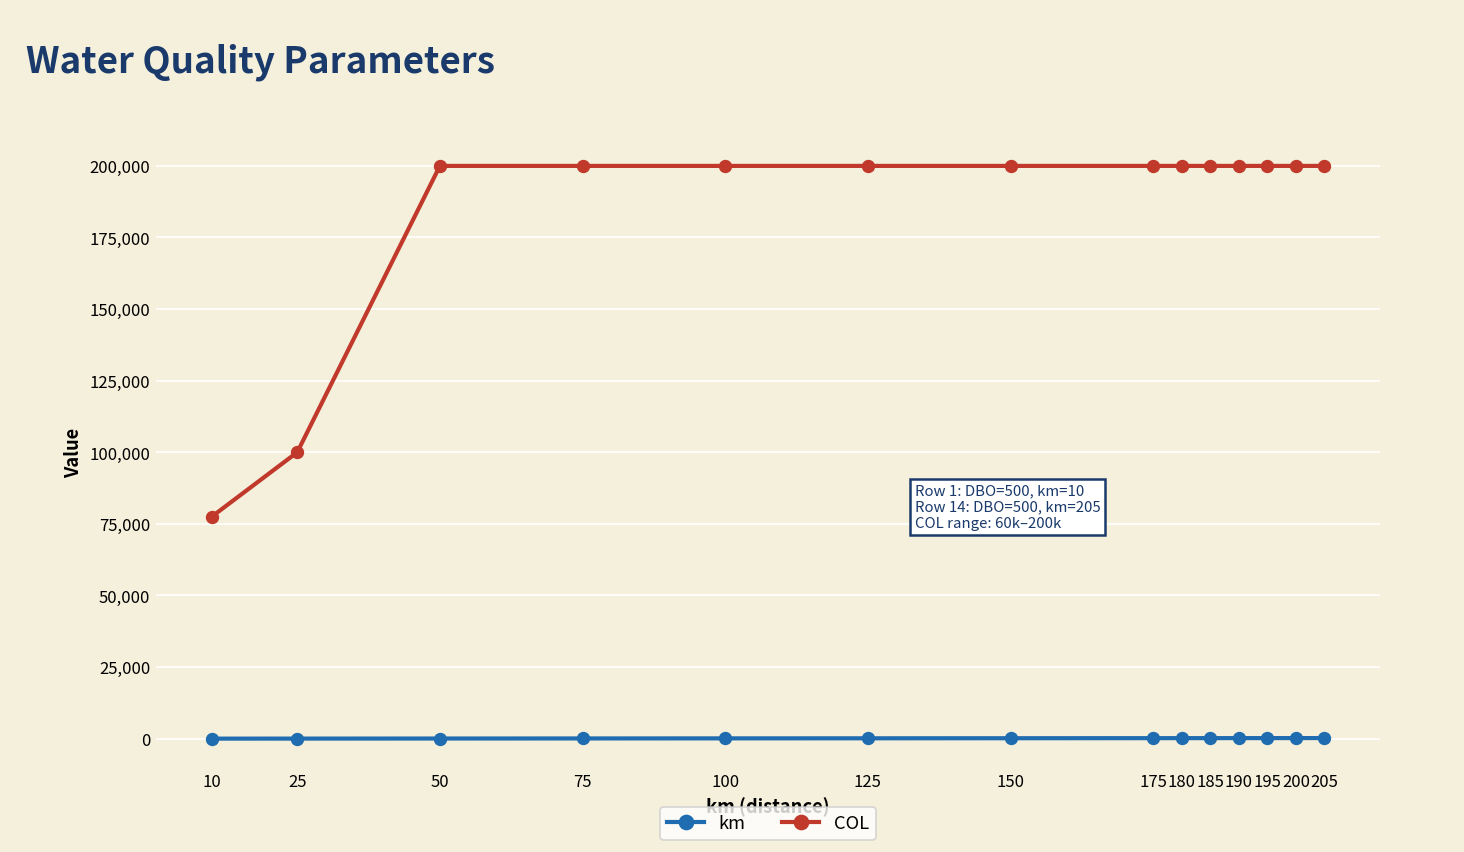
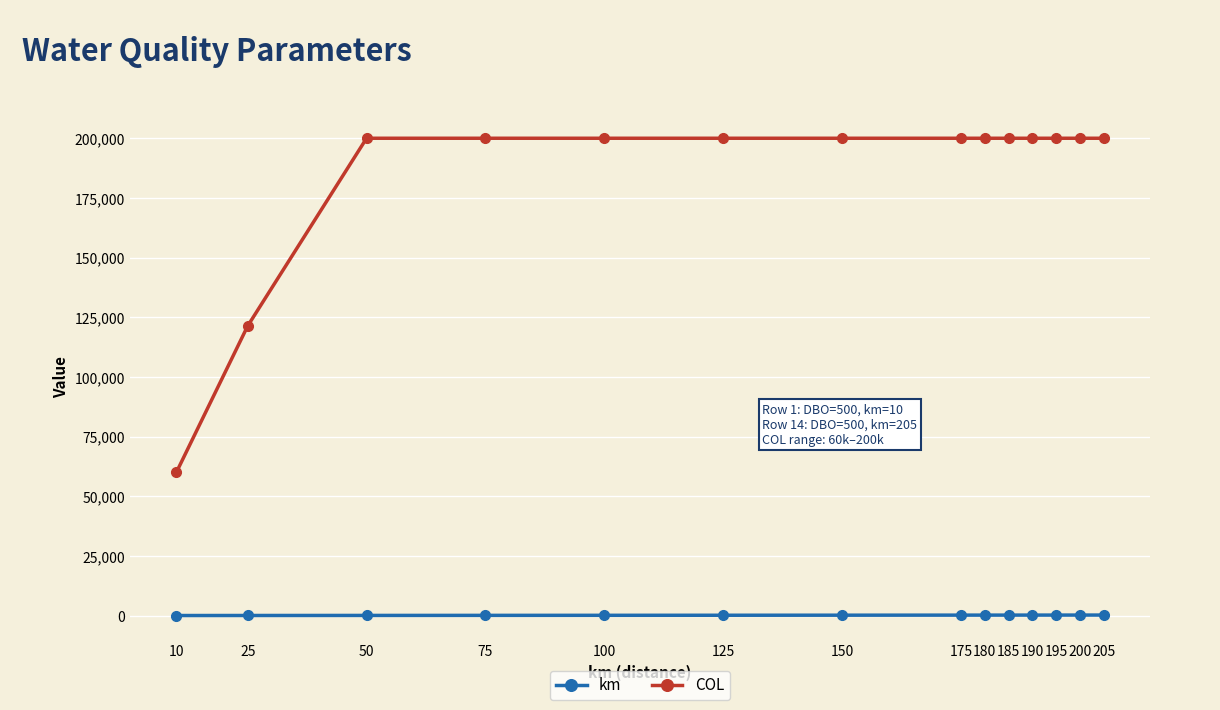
  {
    "km": {
      "10": "0",
      "25": "0",
      "50": "0",
      "75": "0",
      "100": "0",
      "125": "0",
      "150": "0",
      "175": "0",
      "180": "0",
      "185": "0",
      "190": "0",
      "195": "0",
      "200": "0",
      "205": "0"
    },
    "COL": {
-     "10": "77,000",
-     "25": "100,000",
+     "10": "60,000",
+     "25": "121,000",
      "50": "200,000",
      "75": "200,000",
      "100": "200,000",
      "125": "200,000",
      "150": "200,000",
      "175": "200,000",
      "180": "200,000",
      "185": "200,000",
      "190": "200,000",
      "195": "200,000",
      "200": "200,000",
      "205": "200,000"
    }
  }
